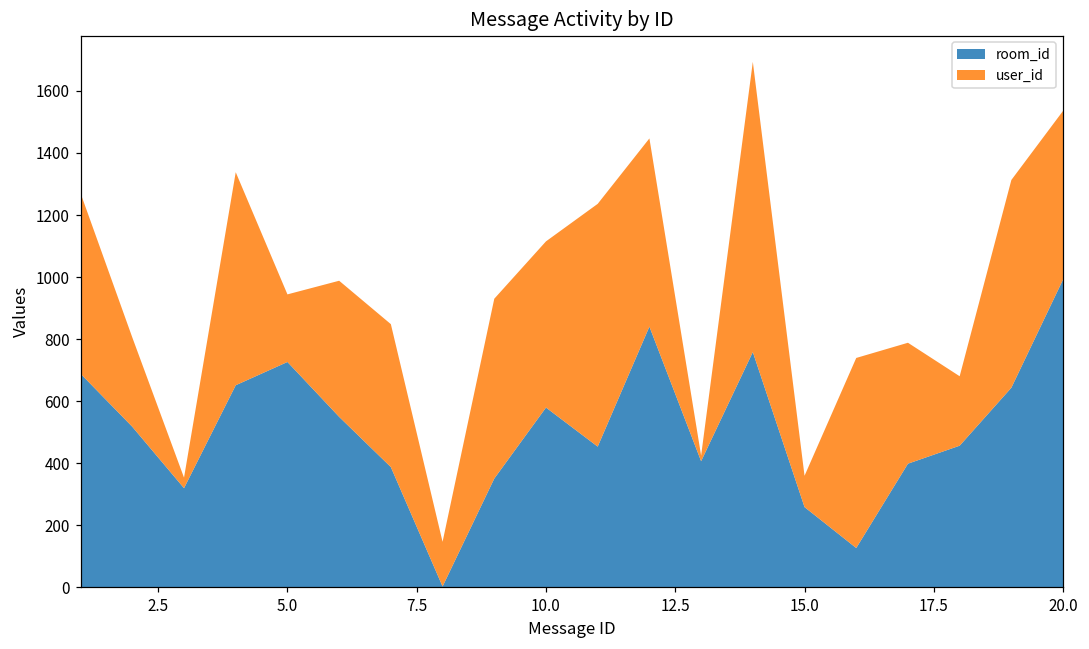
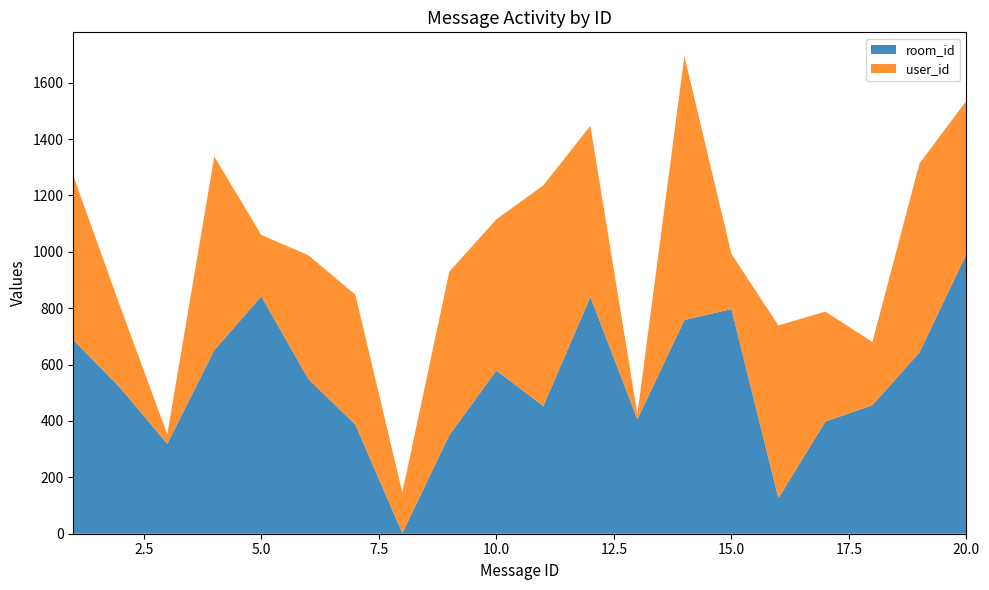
  {
    "room_id": {
-     "5.0": 730,
+     "5.0": 840,
      "10.0": 580,
-     "15.0": 260,
+     "15.0": 800,
      "20.0": 990
    },
    "user_id": {
      "5.0": 220,
      "10.0": 540,
-     "15.0": 100,
+     "15.0": 200,
      "20.0": 540
    }
  }
